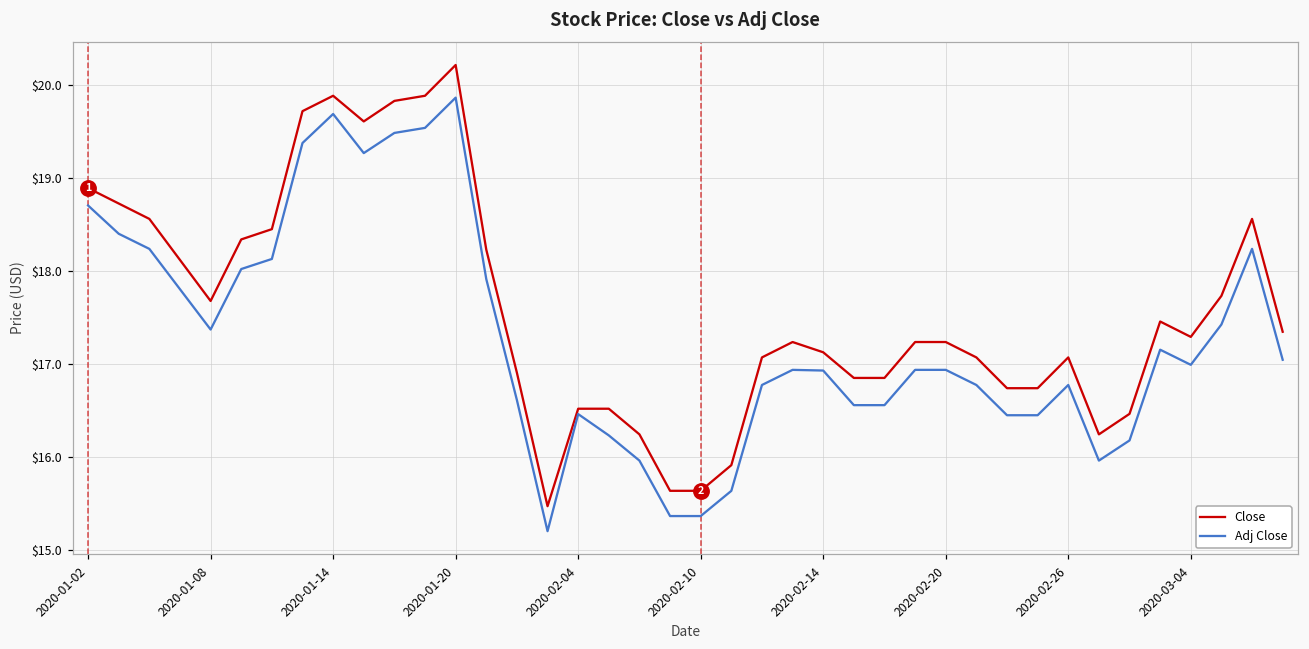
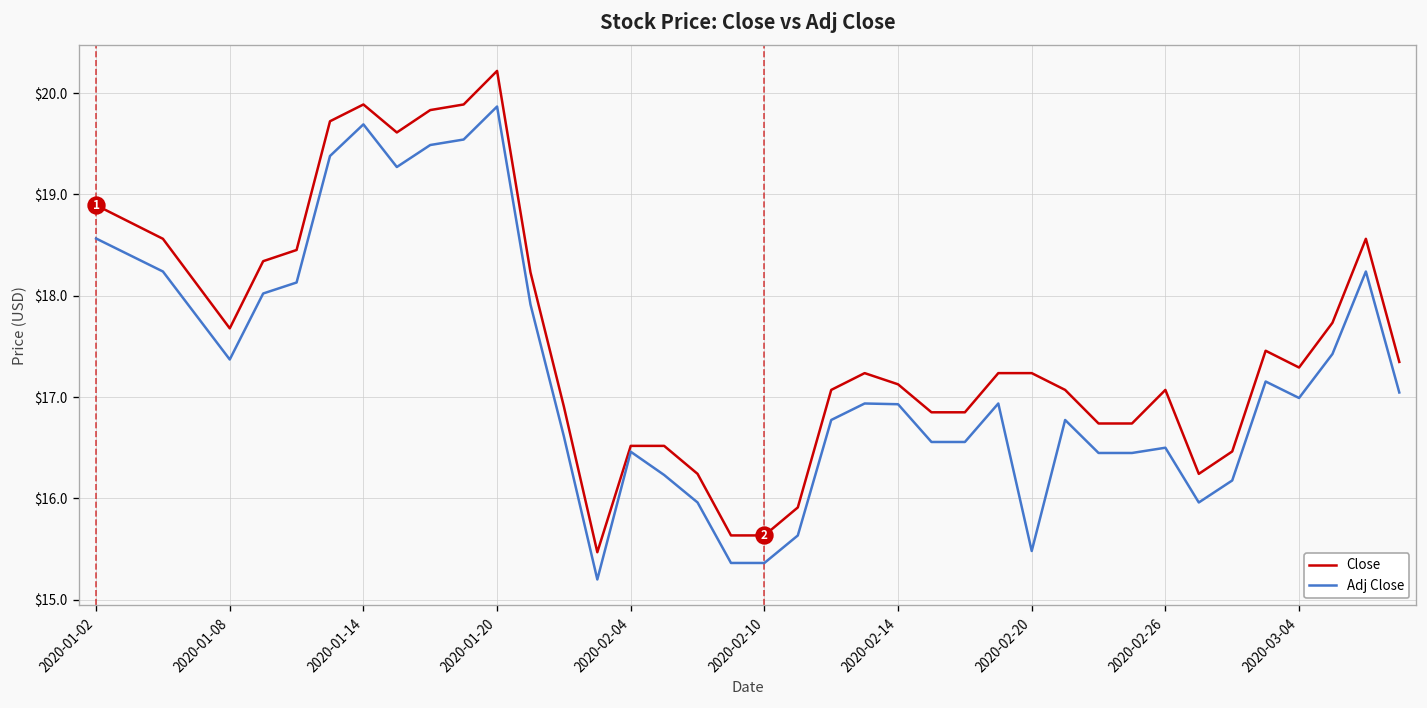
  {
    "Adj Close": {
-     "2020-01-02": "$18.7",
+     "2020-01-02": "$18.6",
      "2020-01-08": "$17.4",
      "2020-01-14": "$19.7",
      "2020-01-20": "$19.9",
      "2020-02-04": "$16.5",
      "2020-02-10": "$15.4",
      "2020-02-14": "$16.9",
-     "2020-02-20": "$16.9",
-     "2020-02-26": "$16.8",
+     "2020-02-20": "$15.5",
+     "2020-02-26": "$16.5",
      "2020-03-04": "$17.0"
    }
  }
